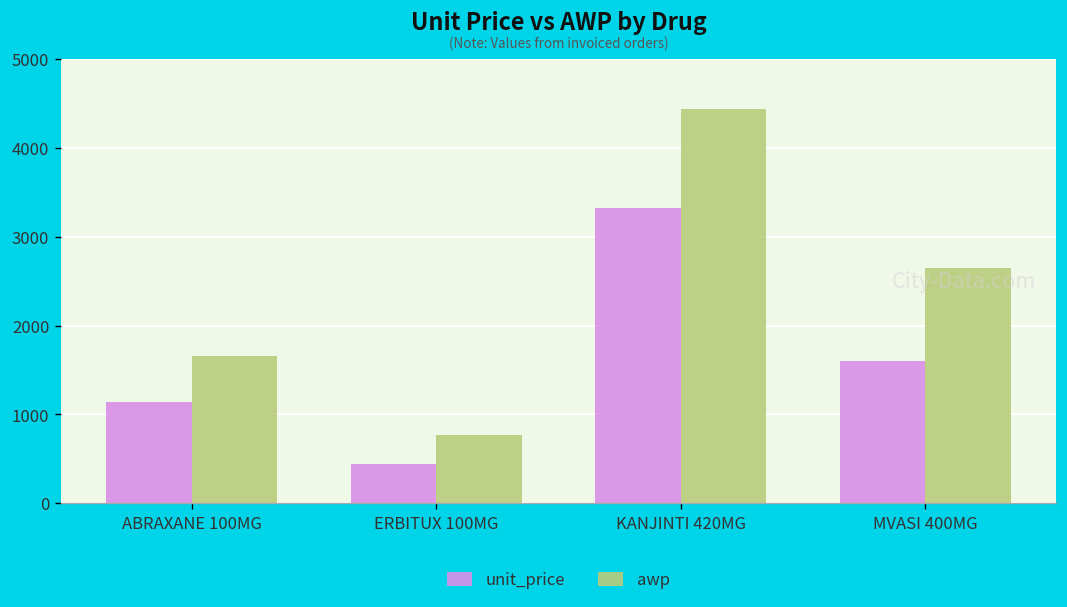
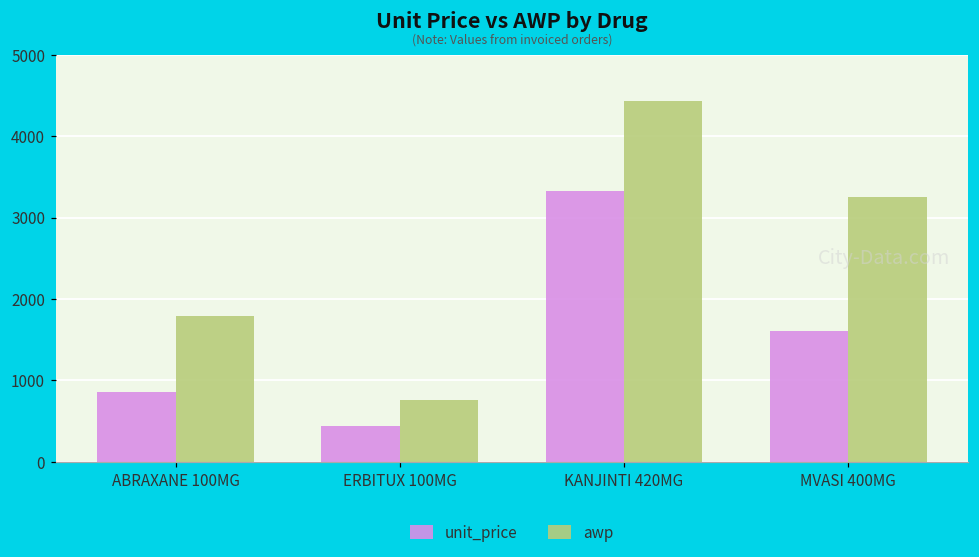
  {
    "unit_price": {
-     "ABRAXANE 100MG": 1100,
+     "ABRAXANE 100MG": 900,
      "ERBITUX 100MG": 400,
      "KANJINTI 420MG": 3300,
      "MVASI 400MG": 1600
    },
    "awp": {
-     "ABRAXANE 100MG": 1700,
+     "ABRAXANE 100MG": 1800,
      "ERBITUX 100MG": 800,
      "KANJINTI 420MG": 4400,
-     "MVASI 400MG": 2600
+     "MVASI 400MG": 3300
    }
  }
